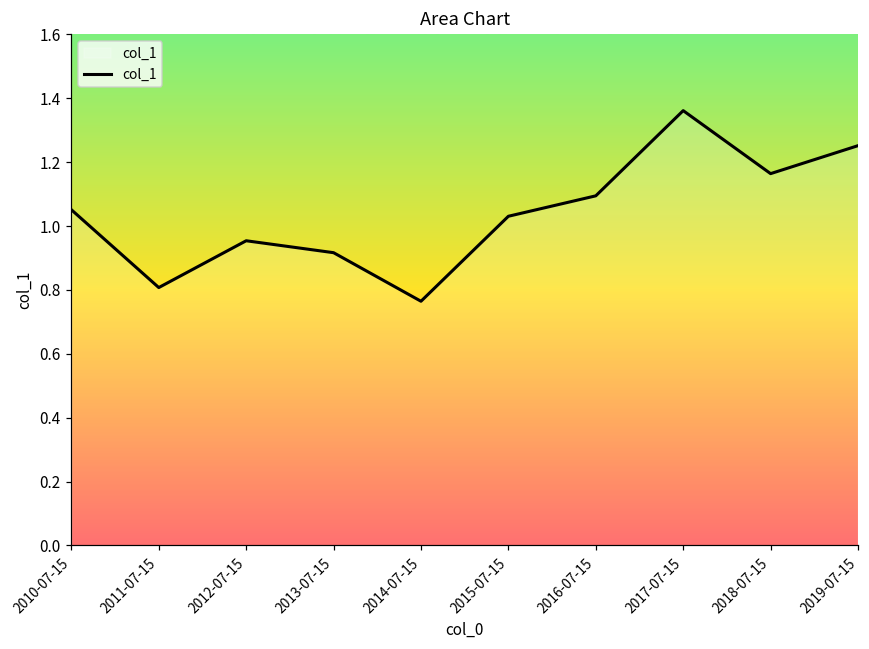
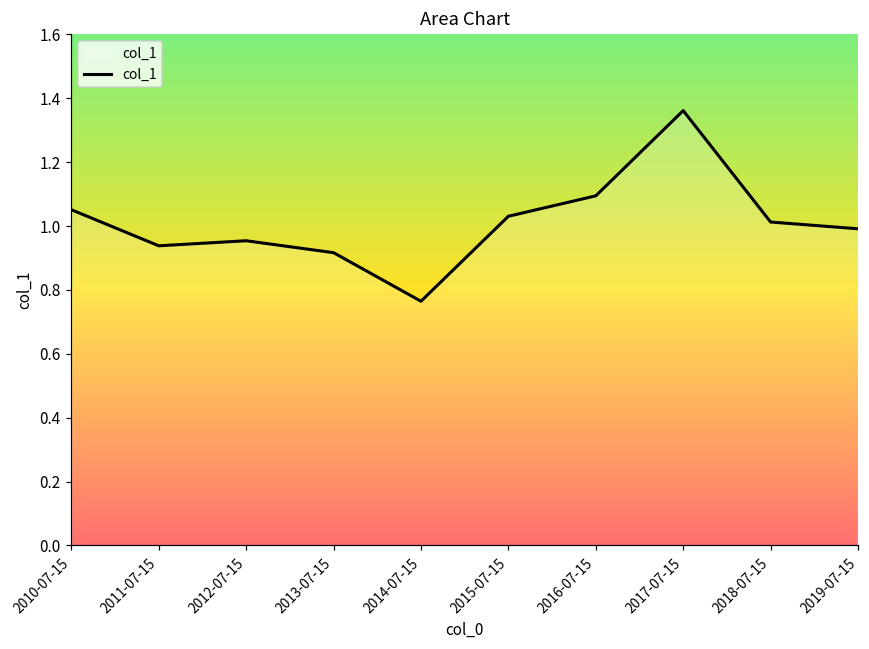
  {
    "2010-07-15": 1.05,
-   "2011-07-15": 0.81,
+   "2011-07-15": 0.94,
    "2012-07-15": 0.95,
    "2013-07-15": 0.92,
    "2014-07-15": 0.76,
    "2015-07-15": 1.03,
    "2016-07-15": 1.09,
    "2017-07-15": 1.36,
-   "2018-07-15": 1.16,
-   "2019-07-15": 1.25
+   "2018-07-15": 1.01,
+   "2019-07-15": 0.99
  }
